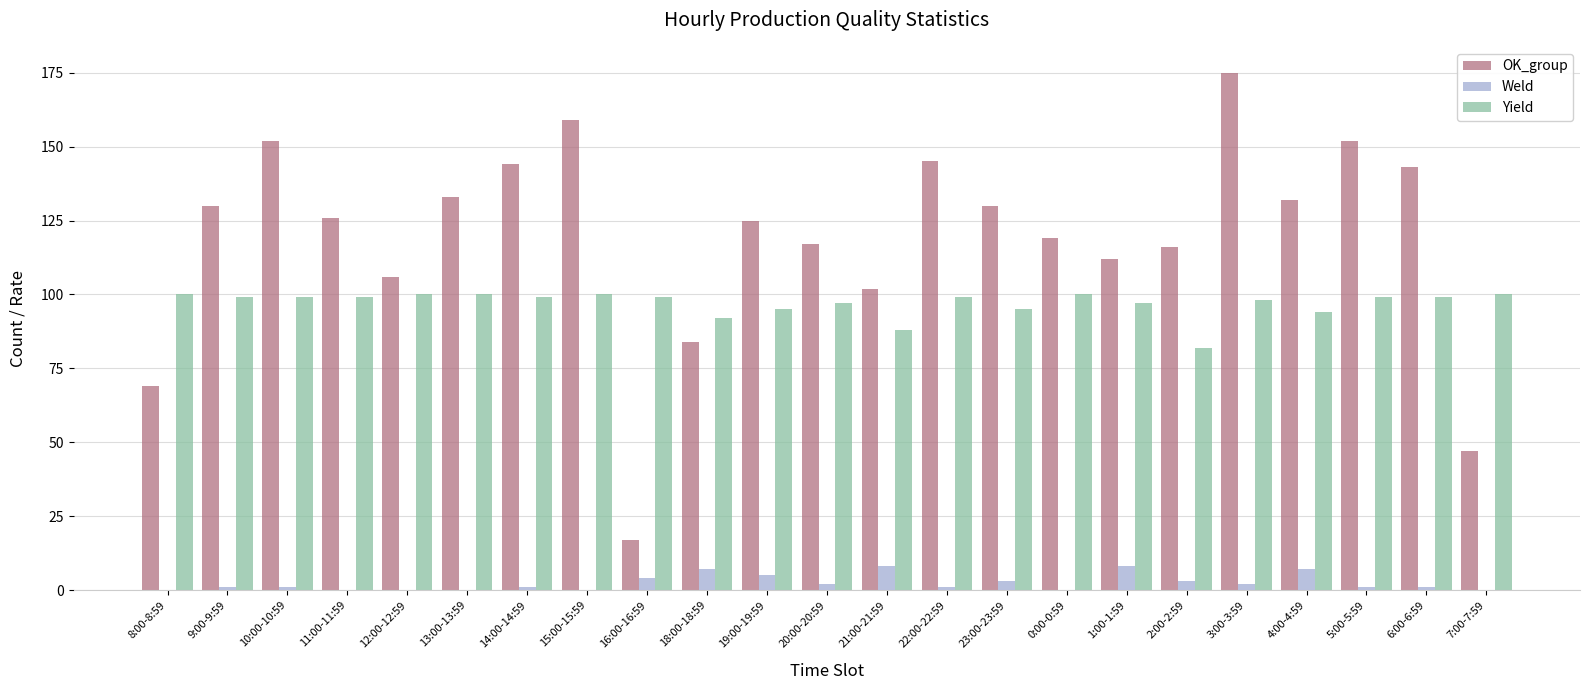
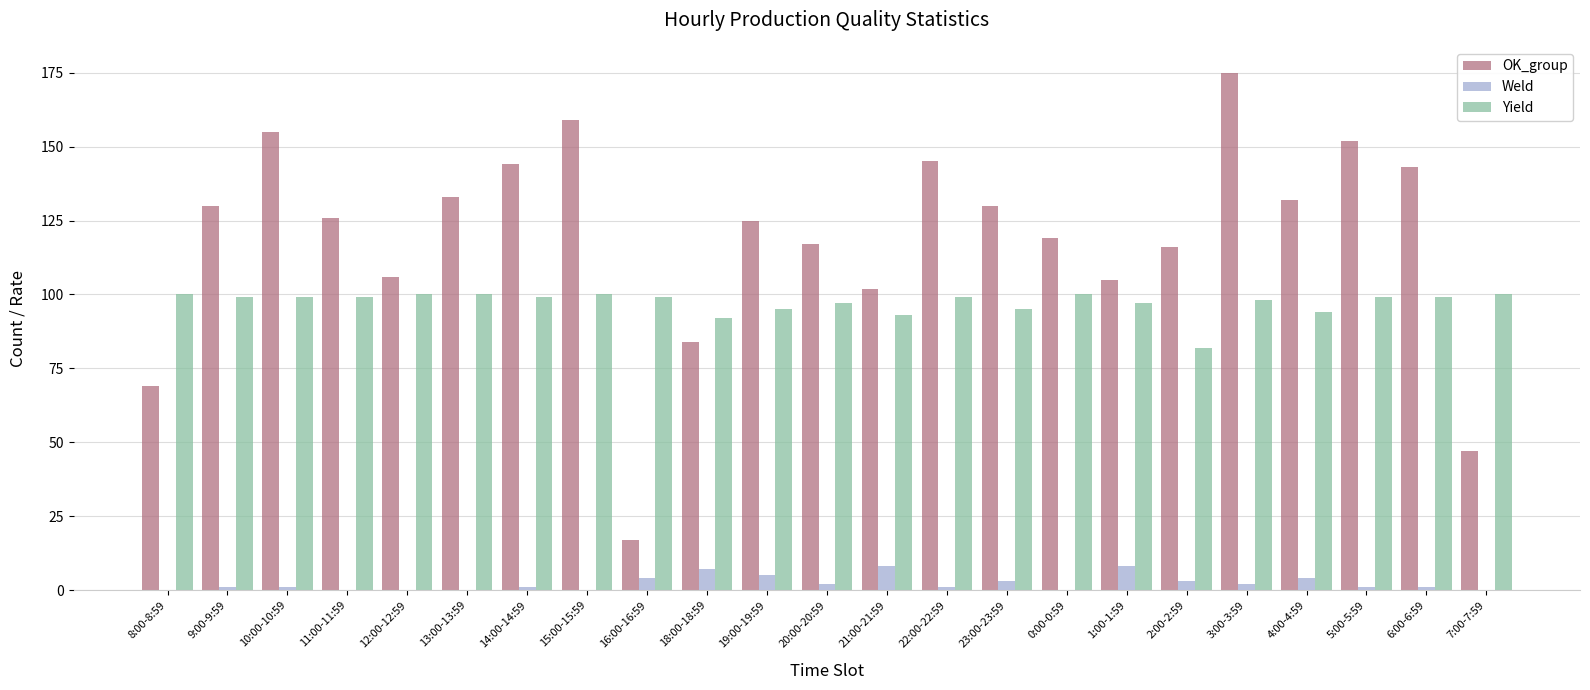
  {
    "OK_group": {
      "8:00-8:59": 69,
      "9:00-9:59": 130,
-     "10:00-10:59": 152,
+     "10:00-10:59": 155,
      "11:00-11:59": 126,
      "12:00-12:59": 106,
      "13:00-13:59": 133,
      "14:00-14:59": 144,
      "15:00-15:59": 159,
      "16:00-16:59": 17,
      "18:00-18:59": 84,
      "19:00-19:59": 125,
      "20:00-20:59": 117,
      "21:00-21:59": 102,
      "22:00-22:59": 145,
      "23:00-23:59": 130,
      "0:00-0:59": 119,
-     "1:00-1:59": 112,
+     "1:00-1:59": 105,
      "2:00-2:59": 116,
      "3:00-3:59": 175,
      "4:00-4:59": 132,
      "5:00-5:59": 152,
      "6:00-6:59": 143,
      "7:00-7:59": 47
    },
    "Weld": {
      "8:00-8:59": 0,
      "9:00-9:59": 1,
      "10:00-10:59": 1,
      "11:00-11:59": 0,
      "12:00-12:59": 0,
      "13:00-13:59": 0,
      "14:00-14:59": 1,
      "15:00-15:59": 0,
      "16:00-16:59": 4,
      "18:00-18:59": 7,
      "19:00-19:59": 5,
      "20:00-20:59": 2,
      "21:00-21:59": 8,
      "22:00-22:59": 1,
      "23:00-23:59": 3,
      "0:00-0:59": 0,
      "1:00-1:59": 8,
      "2:00-2:59": 3,
      "3:00-3:59": 2,
-     "4:00-4:59": 7,
+     "4:00-4:59": 4,
      "5:00-5:59": 1,
      "6:00-6:59": 1,
      "7:00-7:59": 0
    },
    "Yield": {
      "8:00-8:59": 100,
      "9:00-9:59": 99,
      "10:00-10:59": 99,
      "11:00-11:59": 99,
      "12:00-12:59": 100,
      "13:00-13:59": 100,
      "14:00-14:59": 99,
      "15:00-15:59": 100,
      "16:00-16:59": 99,
      "18:00-18:59": 92,
      "19:00-19:59": 95,
      "20:00-20:59": 97,
-     "21:00-21:59": 88,
+     "21:00-21:59": 93,
      "22:00-22:59": 99,
      "23:00-23:59": 95,
      "0:00-0:59": 100,
      "1:00-1:59": 97,
      "2:00-2:59": 82,
      "3:00-3:59": 98,
      "4:00-4:59": 94,
      "5:00-5:59": 99,
      "6:00-6:59": 99,
      "7:00-7:59": 100
    }
  }
